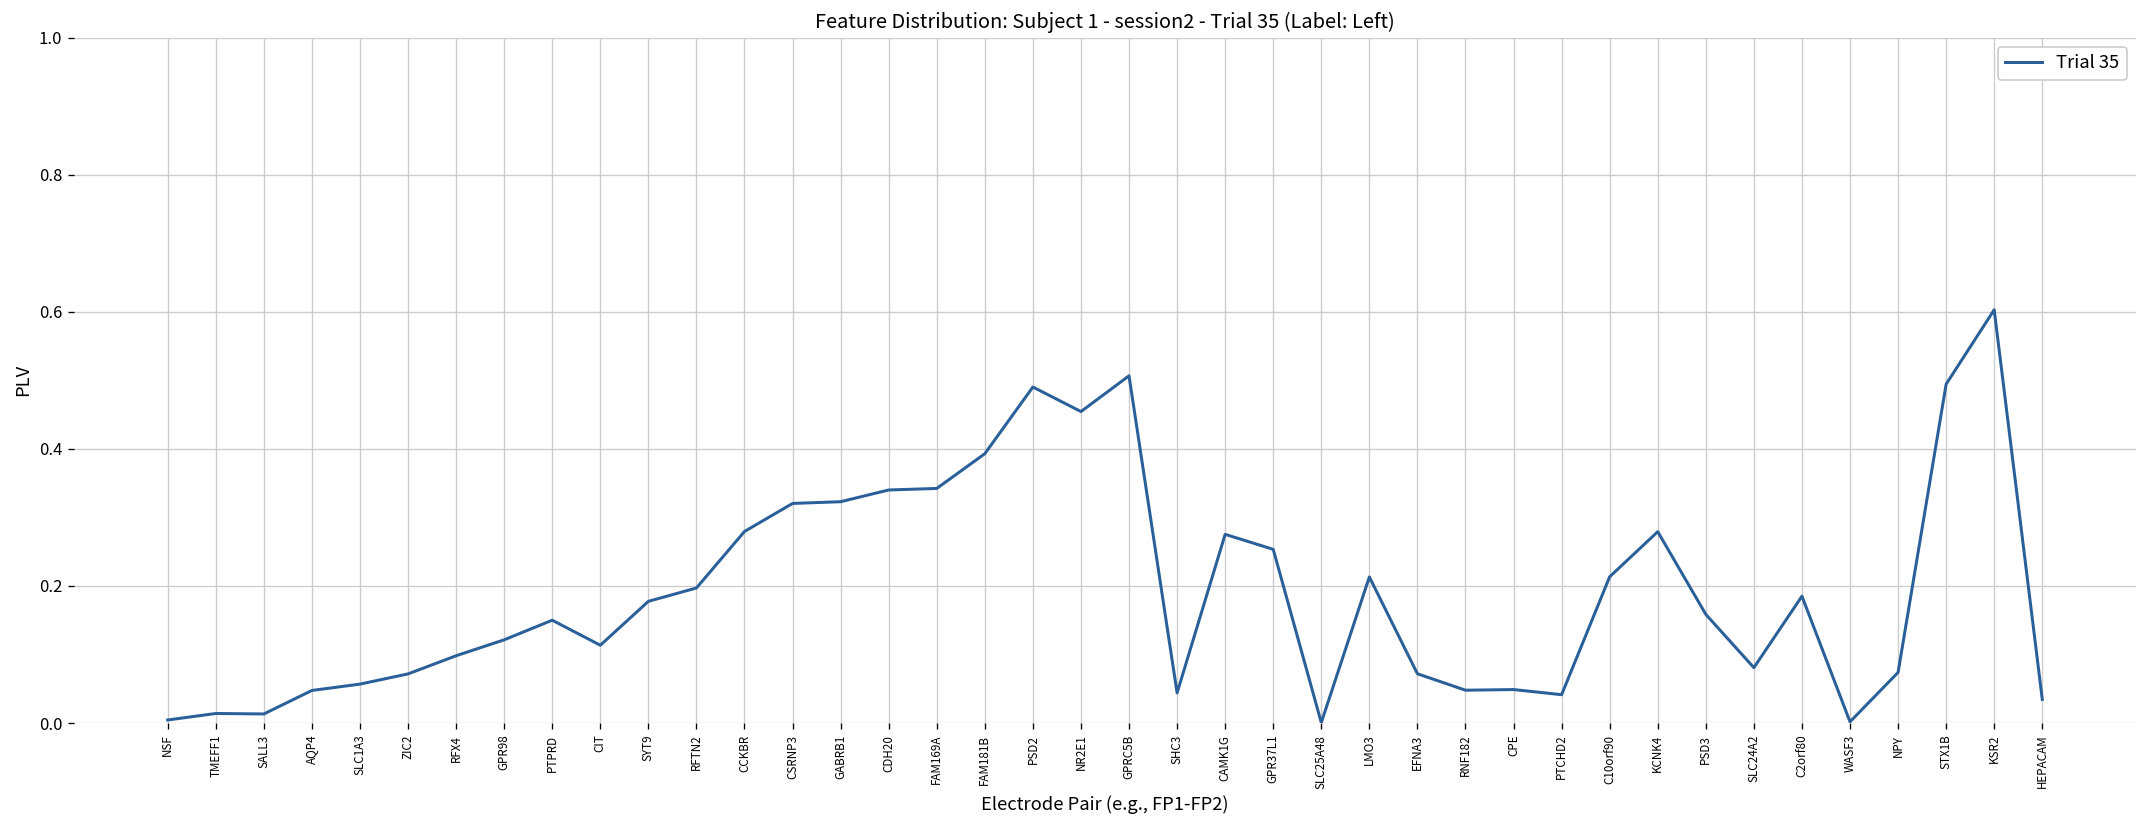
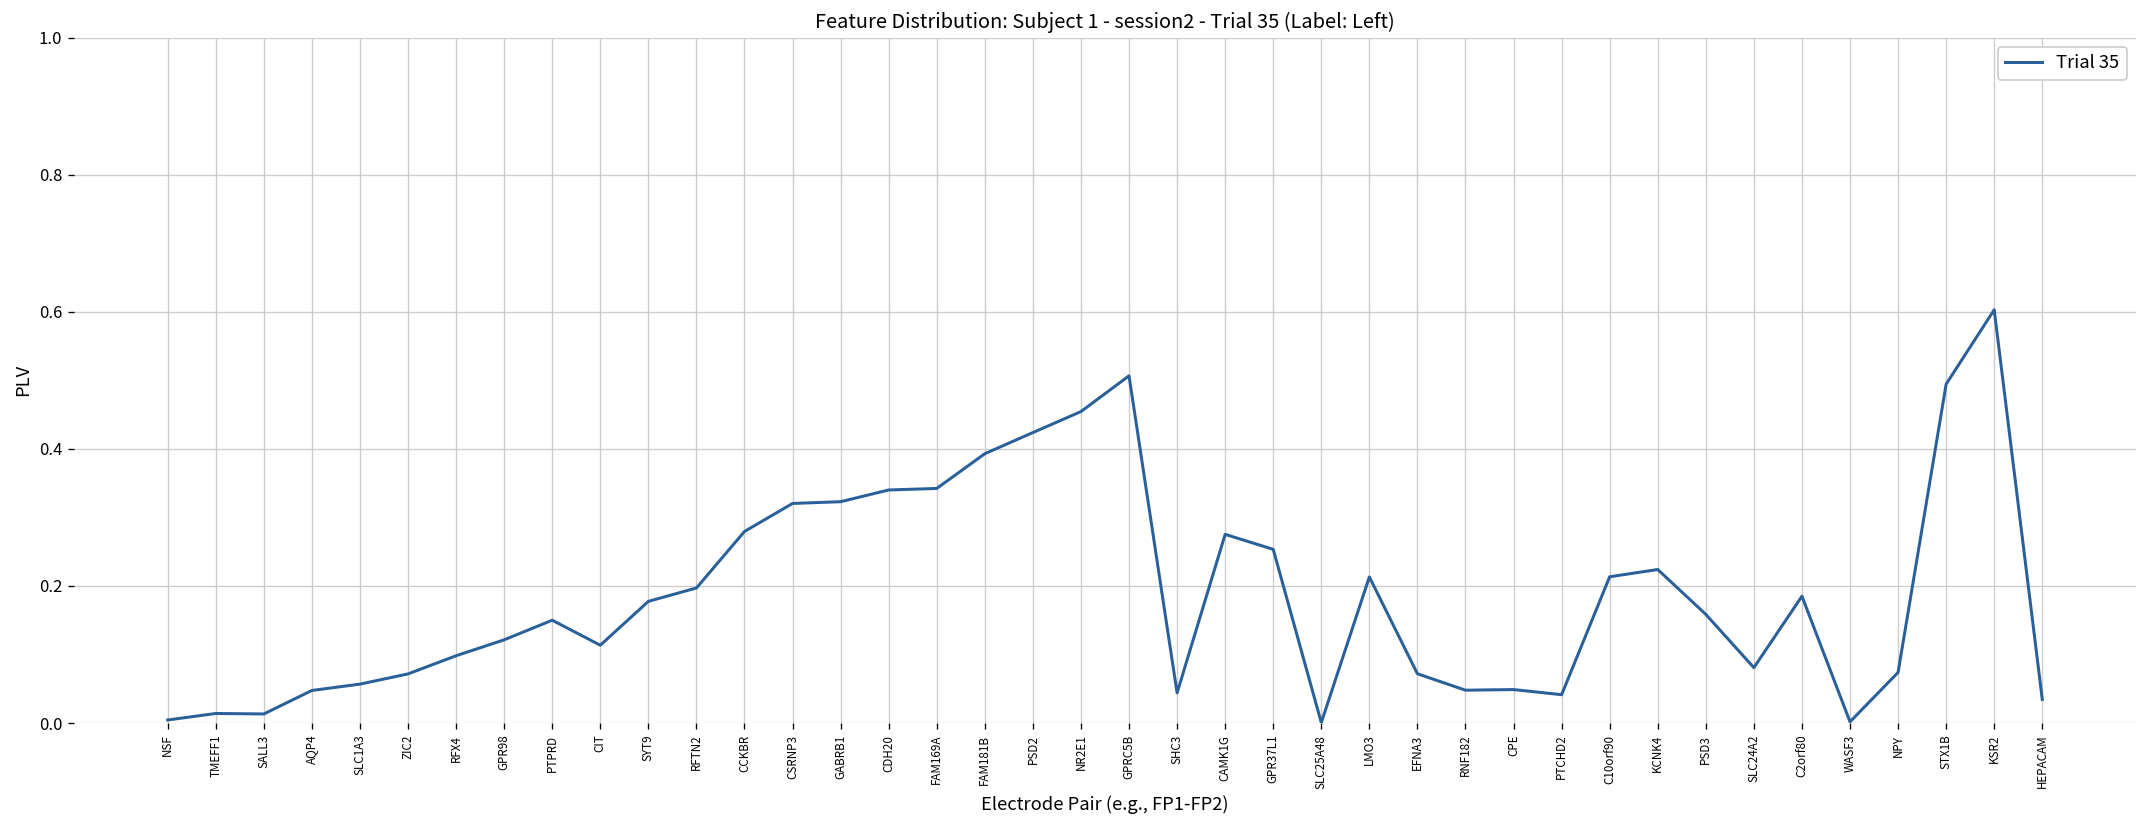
  {
    "NSF": 0.00,
    "TMEFF1": 0.01,
    "SALL3": 0.01,
    "AQP4": 0.05,
    "SLC1A3": 0.06,
    "ZIC2": 0.07,
    "RFX4": 0.10,
    "GPR98": 0.12,
    "PTPRD": 0.15,
    "CIT": 0.11,
    "SYT9": 0.18,
    "RFTN2": 0.20,
    "CCKBR": 0.28,
    "CSRNP3": 0.32,
    "GABRB1": 0.32,
    "CDH20": 0.34,
    "FAM169A": 0.34,
    "FAM181B": 0.39,
-   "PSD2": 0.49,
+   "PSD2": 0.42,
    "NR2E1": 0.45,
    "GPRC5B": 0.51,
    "SHC3": 0.04,
    "CAMK1G": 0.28,
    "GPR37L1": 0.25,
    "SLC25A48": 0.00,
    "LMO3": 0.21,
    "EFNA3": 0.07,
    "RNF182": 0.05,
    "CPE": 0.05,
    "PTCHD2": 0.04,
    "C10orf90": 0.21,
-   "KCNK4": 0.28,
+   "KCNK4": 0.22,
    "PSD3": 0.16,
    "SLC24A2": 0.08,
    "C2orf80": 0.19,
    "WASF3": 0.00,
    "NPY": 0.07,
    "STX1B": 0.49,
    "KSR2": 0.60,
    "HEPACAM": 0.03
  }
